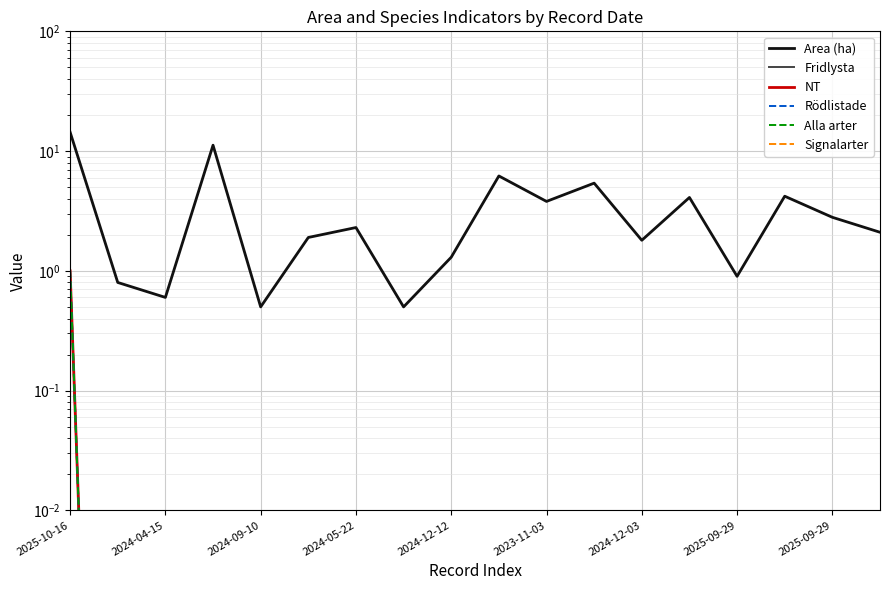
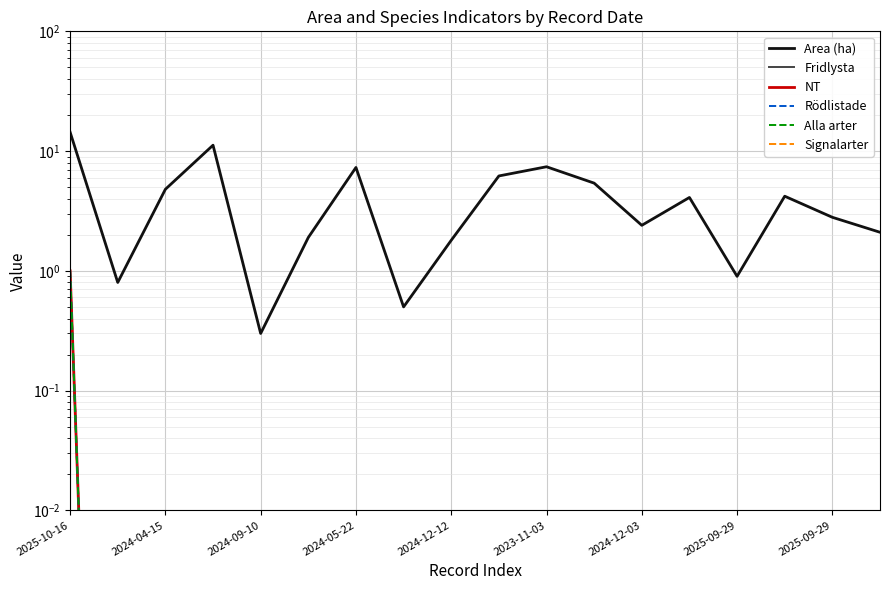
  {
    "Area (ha)": {
      "2025-10-16": 14,
-     "2024-04-15": 0.6,
-     "2024-09-10": 0.5,
-     "2024-05-22": 2.3,
-     "2024-12-12": 1.3,
-     "2023-11-03": 3.8,
-     "2024-12-03": 1.8
+     "2024-04-15": 4.8,
+     "2024-09-10": 0.3,
+     "2024-05-22": 7,
+     "2024-12-12": 1.8,
+     "2023-11-03": 7,
+     "2024-12-03": 2.4
    },
    "Alla arter": {
      "2025-10-16": 1.0
    }
  }
